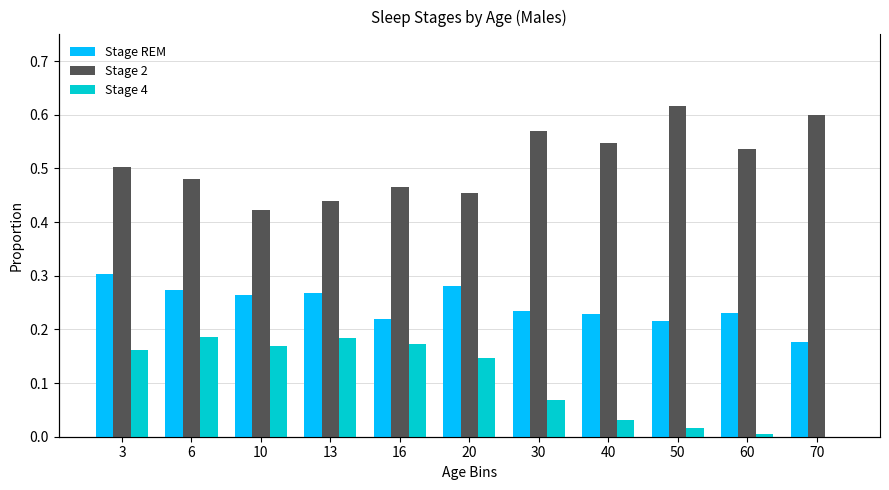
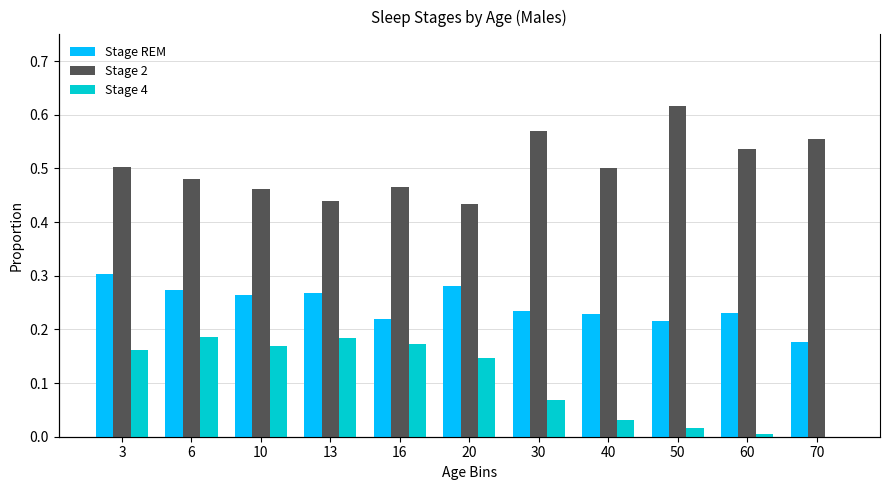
  {
    "Stage 2": {
      "3": 0.50,
      "6": 0.48,
-     "10": 0.42,
+     "10": 0.46,
      "13": 0.44,
      "16": 0.47,
-     "20": 0.46,
+     "20": 0.43,
      "30": 0.57,
-     "40": 0.55,
+     "40": 0.50,
      "50": 0.62,
      "60": 0.54,
-     "70": 0.60
+     "70": 0.56
    }
  }
